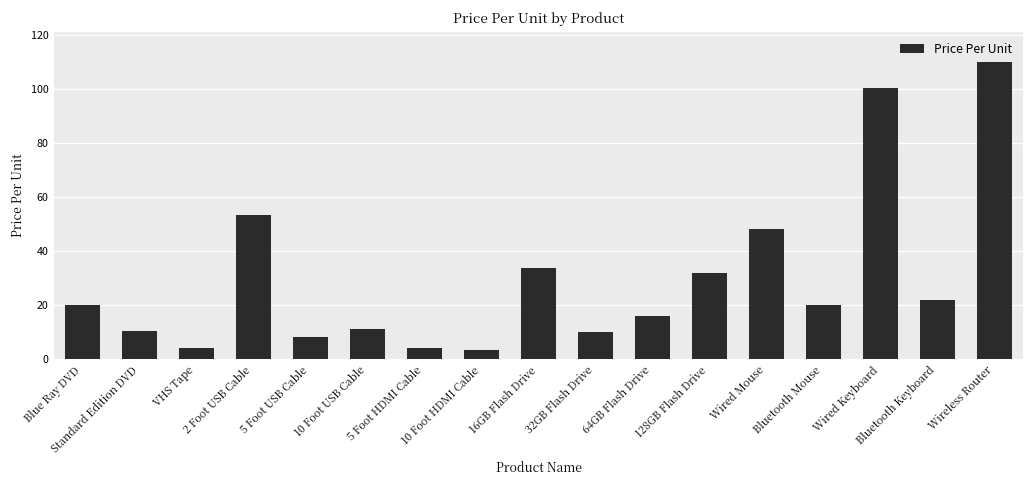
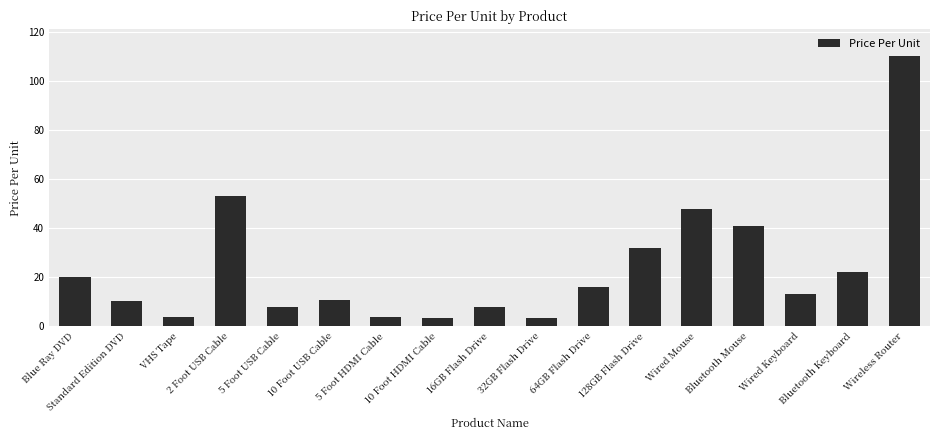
  {
    "Blue Ray DVD": 20,
    "Standard Edition DVD": 10,
    "VHS Tape": 4,
    "2 Foot USB Cable": 53,
    "5 Foot USB Cable": 8,
    "10 Foot USB Cable": 11,
    "5 Foot HDMI Cable": 4,
    "10 Foot HDMI Cable": 3,
-   "16GB Flash Drive": 34,
-   "32GB Flash Drive": 10,
+   "16GB Flash Drive": 8,
+   "32GB Flash Drive": 3,
    "64GB Flash Drive": 16,
    "128GB Flash Drive": 32,
    "Wired Mouse": 48,
-   "Bluetooth Mouse": 20,
-   "Wired Keyboard": 100,
+   "Bluetooth Mouse": 41,
+   "Wired Keyboard": 13,
    "Bluetooth Keyboard": 22,
    "Wireless Router": 110
  }
